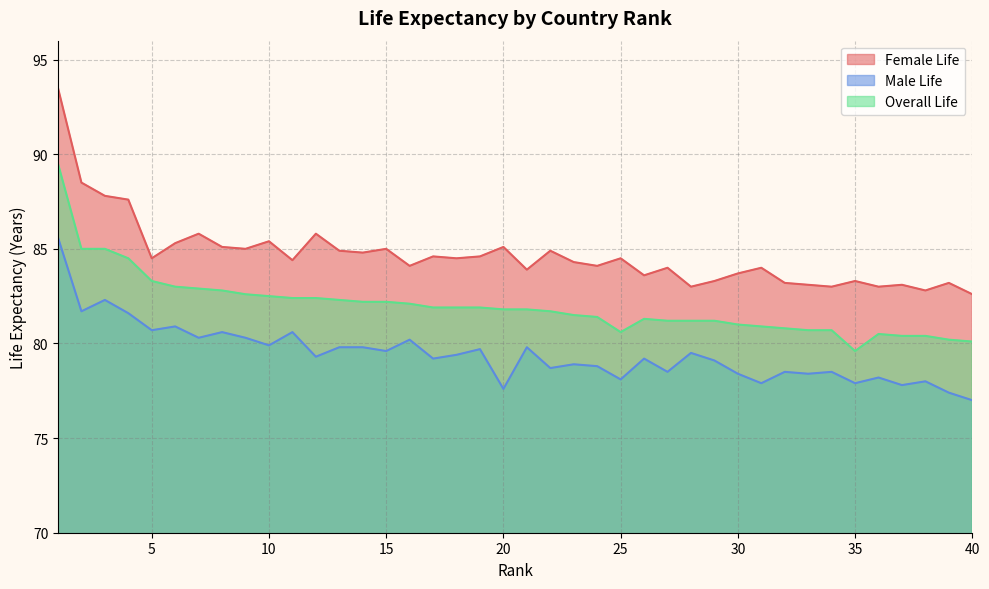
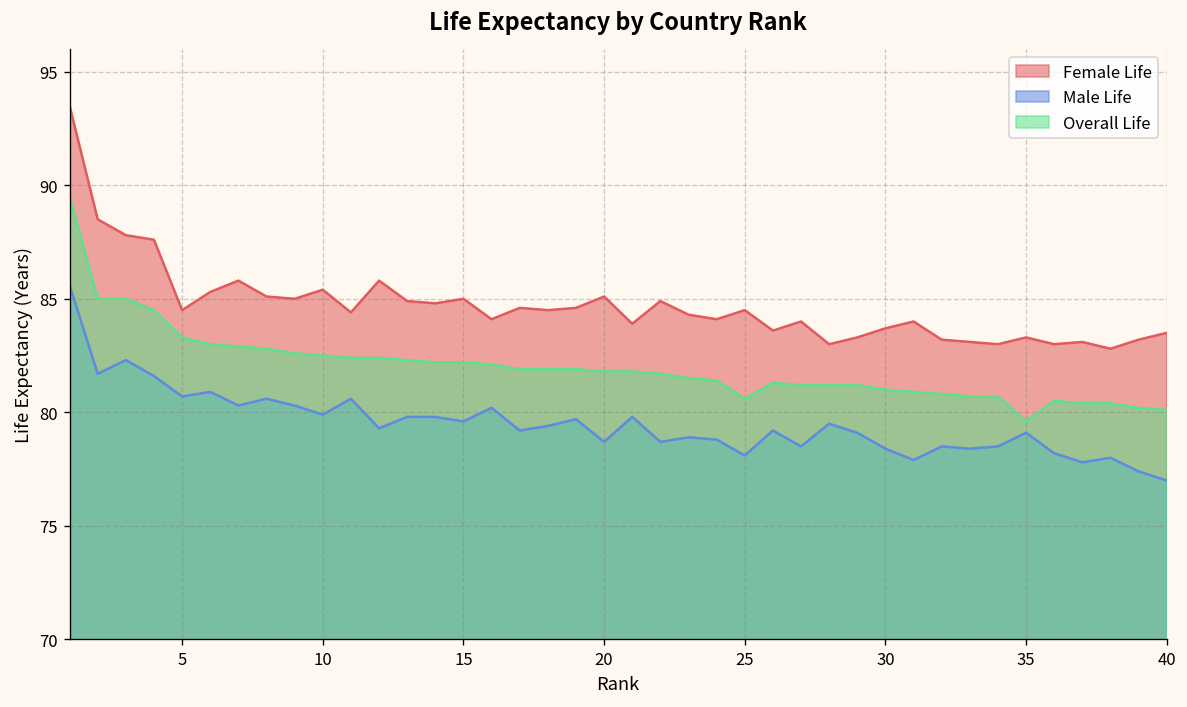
  {
    "Female Life": {
      "5": 84.5,
      "10": 85.4,
      "15": 85.0,
      "20": 85.1,
      "25": 84.5,
      "30": 83.7,
      "35": 83.3,
-     "40": 82.6
+     "40": 83.5
    },
    "Male Life": {
      "5": 80.7,
      "10": 79.9,
      "15": 79.6,
-     "20": 77.6,
+     "20": 78.7,
      "25": 78.1,
      "30": 78.4,
-     "35": 77.9,
+     "35": 79.1,
      "40": 77.0
    },
    "Overall Life": {
      "5": 83.3,
      "10": 82.5,
      "15": 82.2,
      "20": 81.8,
      "25": 80.6,
      "30": 81.0,
      "35": 79.6,
      "40": 80.1
    }
  }
